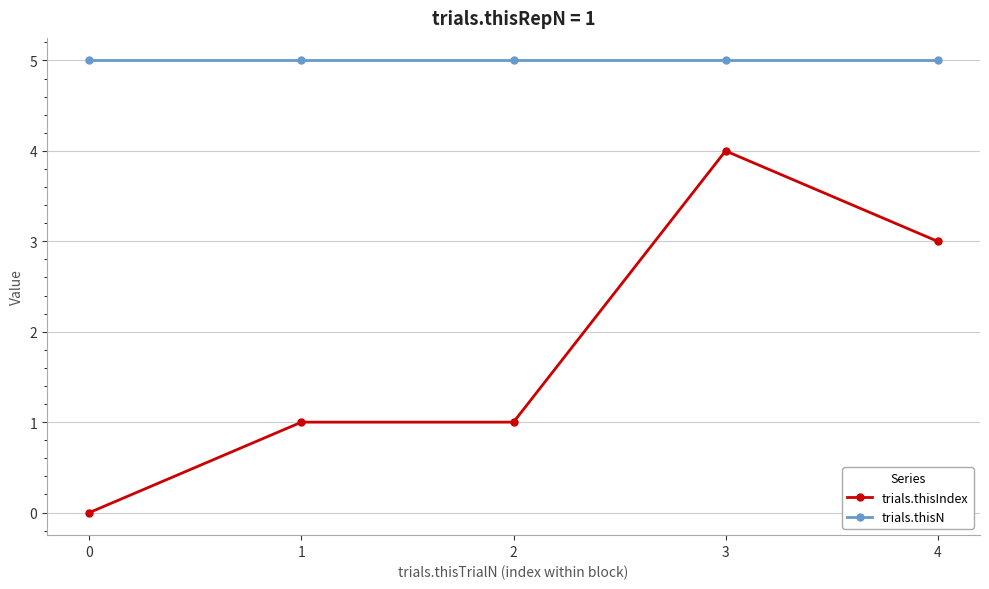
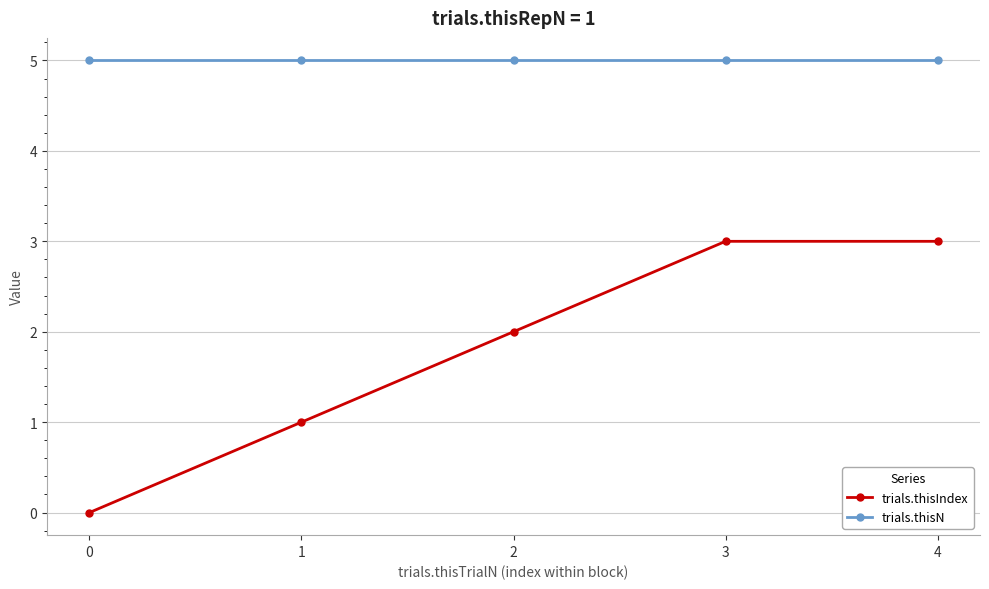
  {
    "trials.thisIndex": {
      "0": 0,
      "1": 1,
-     "2": 1,
-     "3": 4,
+     "2": 2,
+     "3": 3,
      "4": 3
    },
    "trials.thisN": {
      "0": 5,
      "1": 5,
      "2": 5,
      "3": 5,
      "4": 5
    }
  }
